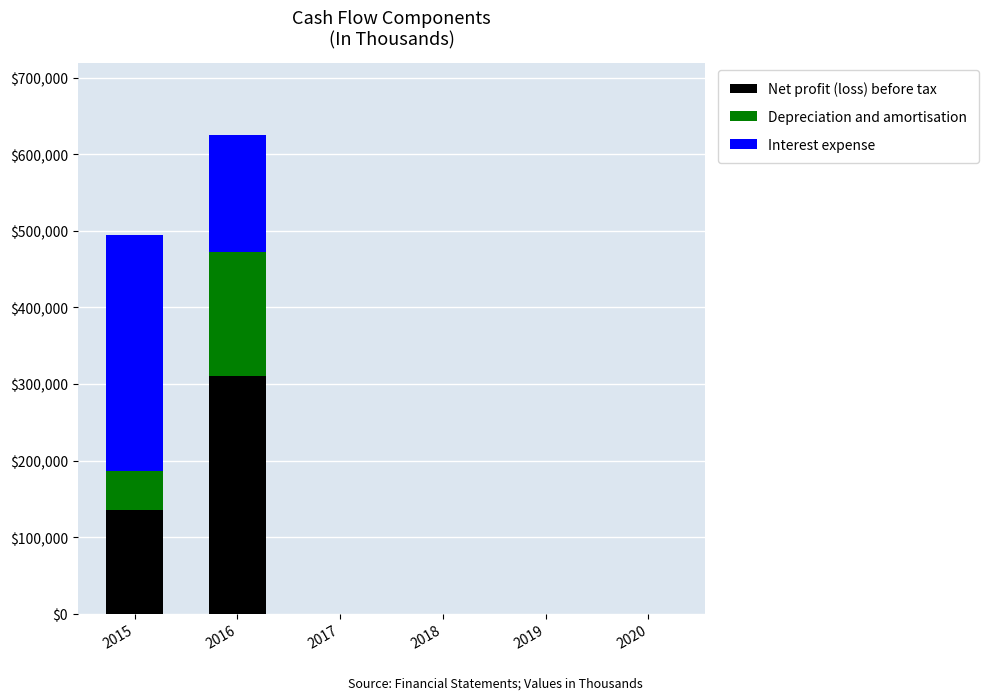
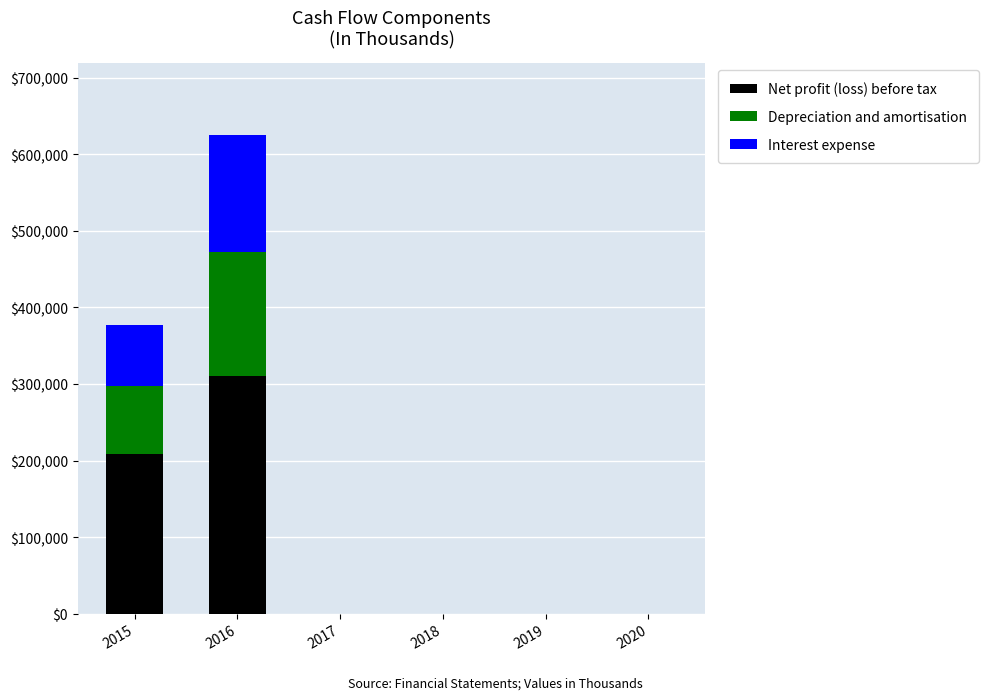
  {
    "Net profit (loss) before tax": {
-     "2015": "$140,000",
+     "2015": "$210,000",
      "2016": "$310,000",
      "2017": "$0",
      "2018": "$0",
      "2019": "$0",
      "2020": "$0"
    },
    "Depreciation and amortisation": {
-     "2015": "$50,000",
+     "2015": "$90,000",
      "2016": "$160,000",
      "2017": "$0",
      "2018": "$0",
      "2019": "$0",
      "2020": "$0"
    },
    "Interest expense": {
-     "2015": "$310,000",
+     "2015": "$80,000",
      "2016": "$150,000",
      "2017": "$0",
      "2018": "$0",
      "2019": "$0",
      "2020": "$0"
    }
  }
